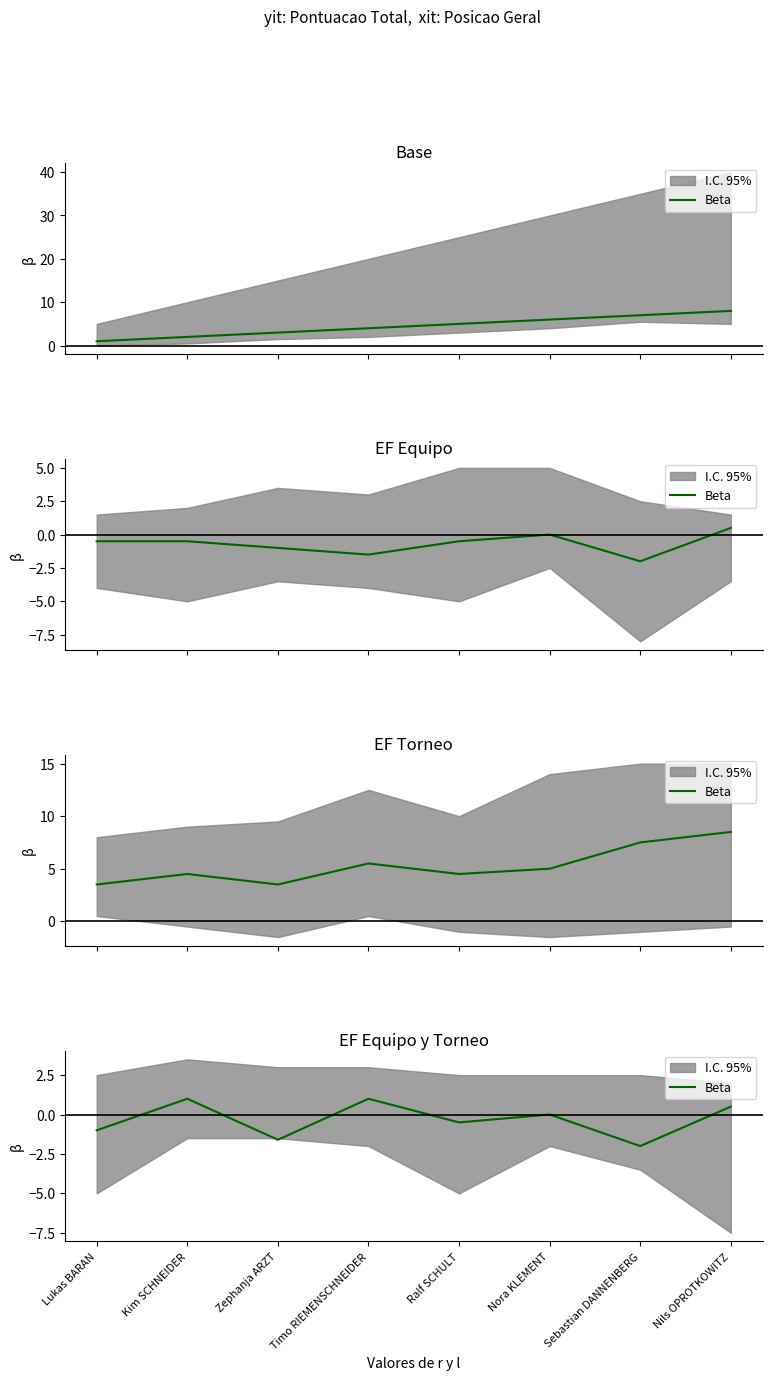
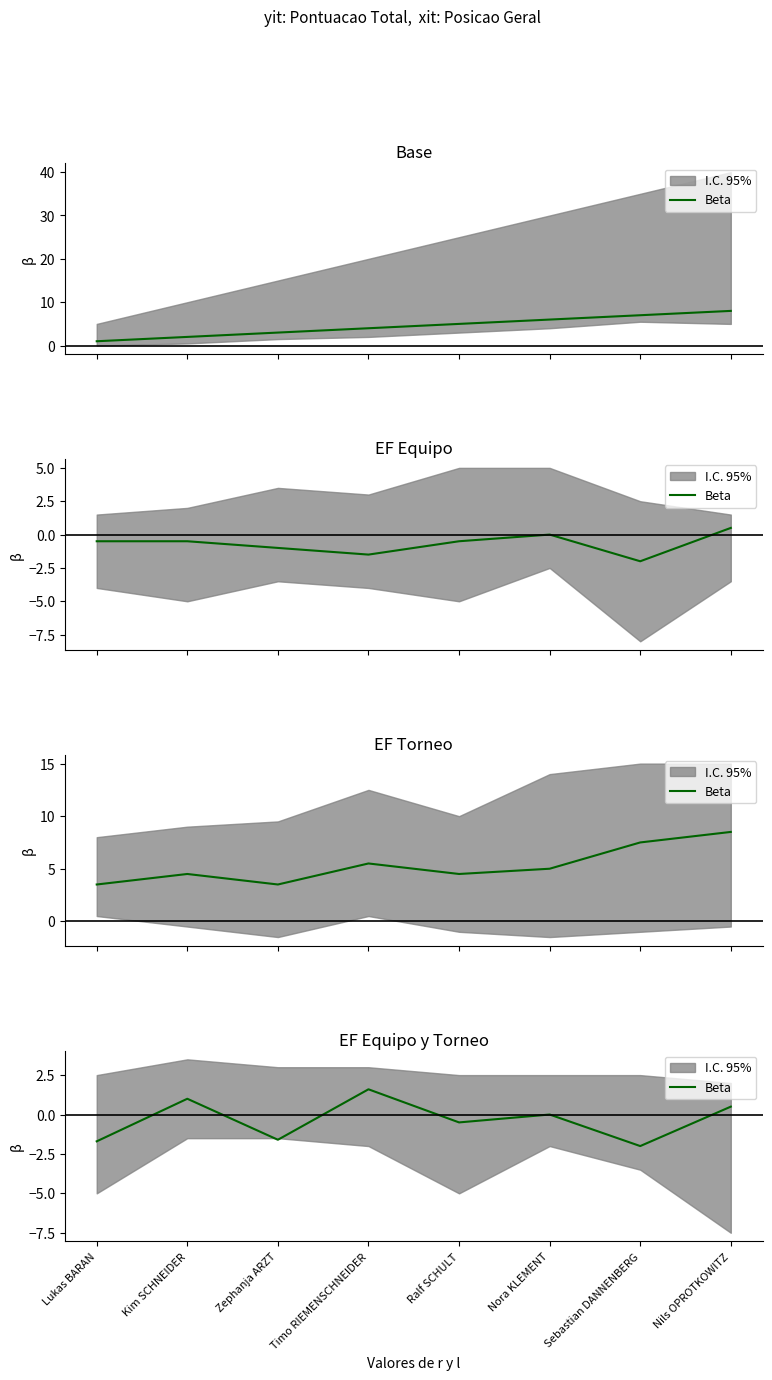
  {
    "EF Equipo y Torneo": {
      "Beta": {
-       "Lukas BARAN": -1.0,
+       "Lukas BARAN": -1.7,
        "Kim SCHNEIDER": 1.0,
        "Zephanja ARZT": -1.6,
-       "Timo RIEMENSCHNEIDER": 1.0,
+       "Timo RIEMENSCHNEIDER": 1.6,
        "Ralf SCHULT": -0.5,
        "Nora KLEMENT": 0.0,
        "Sebastian DANNENBERG": -2.0,
        "Nils OPROTKOWITZ": 0.5
      }
    }
  }
